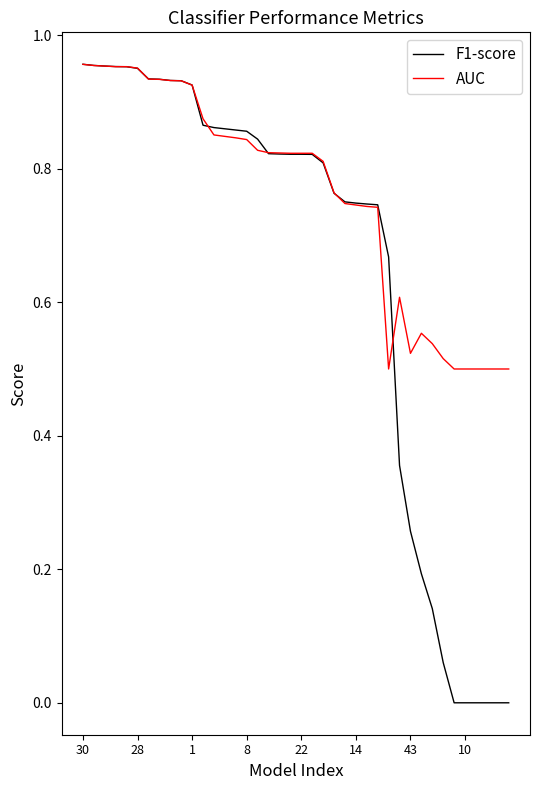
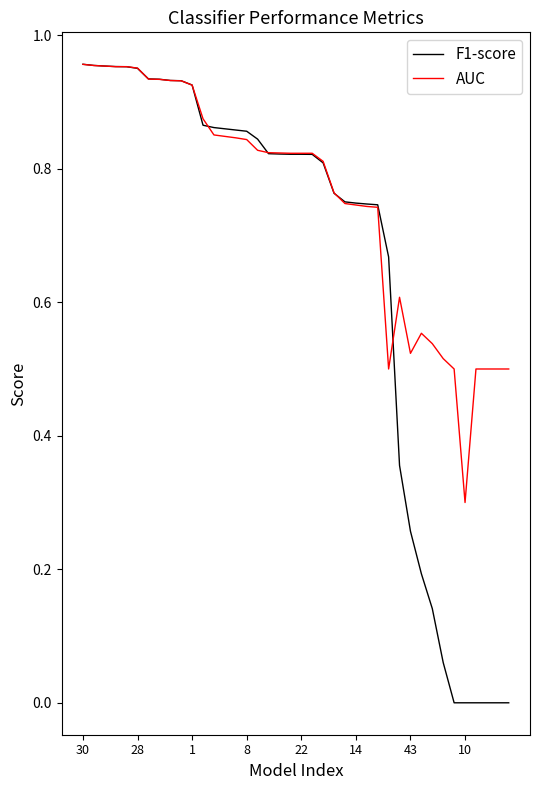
  {
    "F1-score": {
      "43": 0.26,
      "10": 0.0
    },
    "AUC": {
      "43": 0.52,
-     "10": 0.5
+     "10": 0.3
    }
  }
